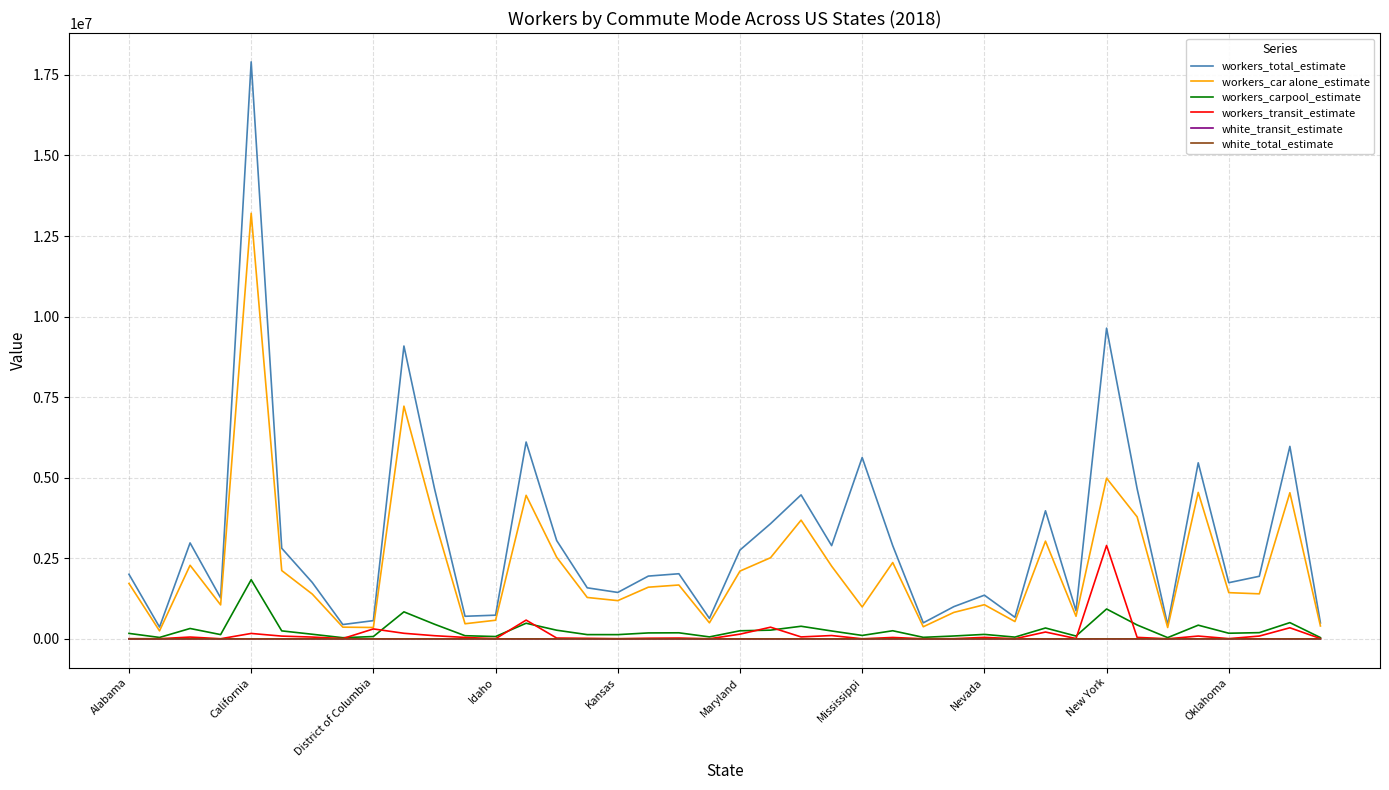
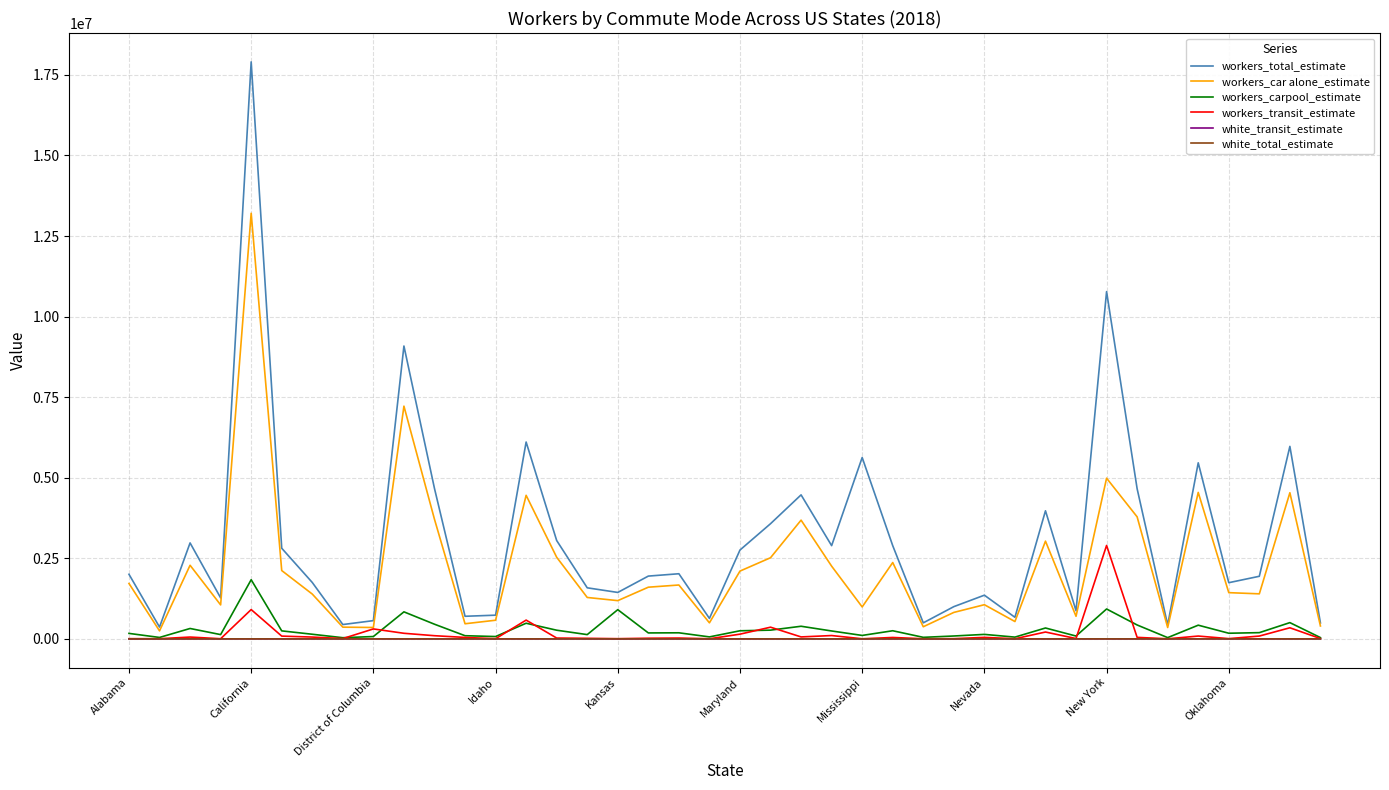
  {
    "workers_total_estimate": {
      "Alabama": 2000000,
      "California": 17900000,
      "District of Columbia": 600000,
      "Idaho": 700000,
      "Kansas": 1400000,
      "Maryland": 2800000,
      "Mississippi": 5600000,
      "Nevada": 1400000,
-     "New York": 9600000,
+     "New York": 10800000,
      "Oklahoma": 1700000
    },
    "workers_car alone_estimate": {
      "Alabama": 1700000,
      "California": 13200000,
      "Idaho": 600000,
      "Kansas": 1200000,
      "Maryland": 2100000,
      "Mississippi": 1000000,
      "Nevada": 1100000,
      "New York": 5000000,
      "Oklahoma": 1400000
    },
    "workers_carpool_estimate": {
      "Alabama": 200000,
      "California": 1800000,
-     "Kansas": 100000,
+     "Kansas": 900000,
      "Maryland": 300000,
      "Mississippi": 100000,
      "Nevada": 100000,
      "New York": 900000,
      "Oklahoma": 200000
    },
    "workers_transit_estimate": {
-     "California": 200000,
+     "California": 900000,
      "Maryland": 100000,
      "New York": 2900000
    },
    "white_total_estimate": {
      "California": 0,
      "Maryland": 0,
      "New York": 0
    }
  }
